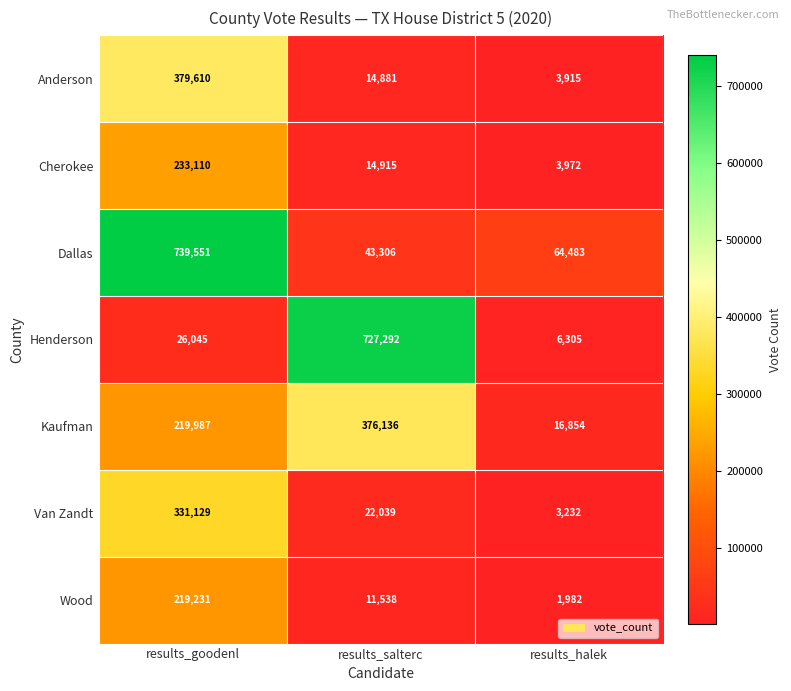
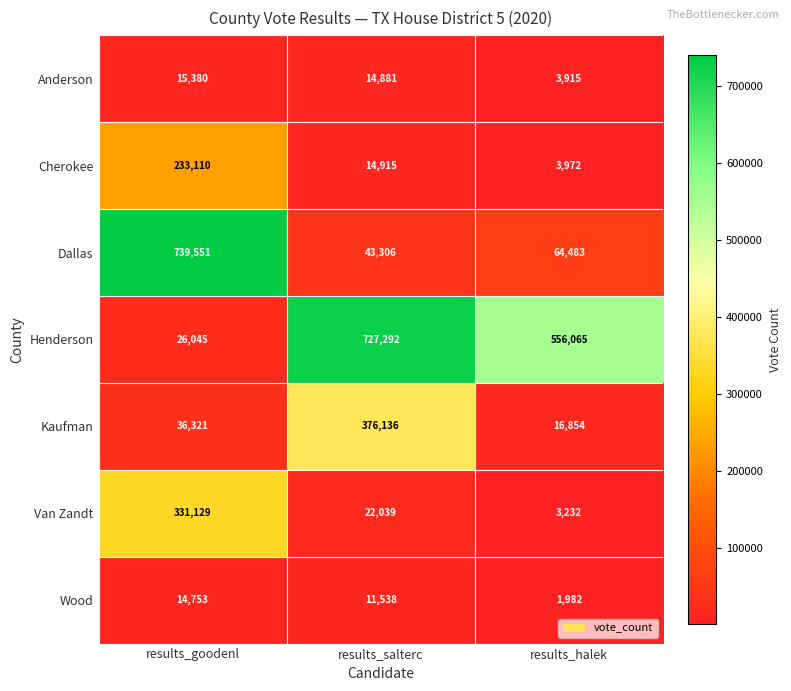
  {
    "Anderson": {
-     "results_goodenl": "379,610",
+     "results_goodenl": "15,380",
      "results_salterc": "14,881",
      "results_halek": "3,915"
    },
    "Cherokee": {
      "results_goodenl": "233,110",
      "results_salterc": "14,915",
      "results_halek": "3,972"
    },
    "Dallas": {
      "results_goodenl": "739,551",
      "results_salterc": "43,306",
      "results_halek": "64,483"
    },
    "Henderson": {
      "results_goodenl": "26,045",
      "results_salterc": "727,292",
-     "results_halek": "6,305"
+     "results_halek": "556,065"
    },
    "Kaufman": {
-     "results_goodenl": "219,987",
+     "results_goodenl": "36,321",
      "results_salterc": "376,136",
      "results_halek": "16,854"
    },
    "Van Zandt": {
      "results_goodenl": "331,129",
      "results_salterc": "22,039",
      "results_halek": "3,232"
    },
    "Wood": {
-     "results_goodenl": "219,231",
+     "results_goodenl": "14,753",
      "results_salterc": "11,538",
      "results_halek": "1,982"
    }
  }
